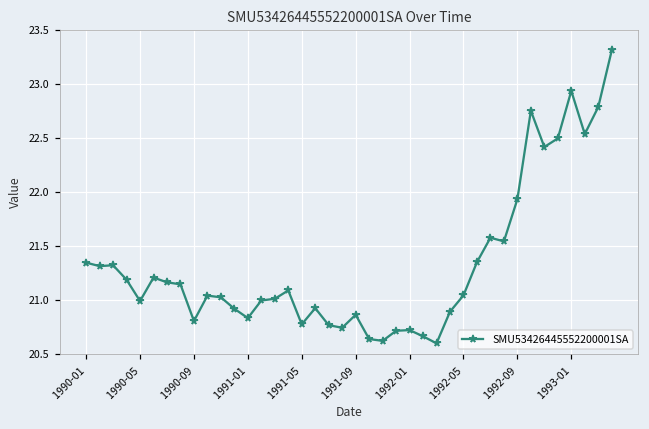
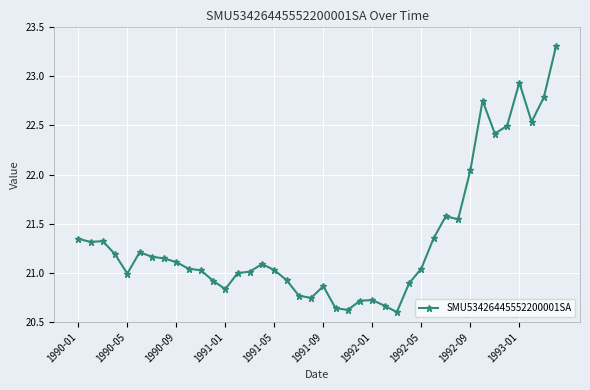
  {
    "1990-01": 21.3,
    "1990-05": 21.0,
-   "1990-09": 20.8,
+   "1990-09": 21.1,
    "1991-01": 20.8,
-   "1991-05": 20.8,
+   "1991-05": 21.0,
    "1991-09": 20.9,
    "1992-01": 20.7,
    "1992-05": 21.0,
-   "1992-09": 21.9,
+   "1992-09": 22.0,
    "1993-01": 22.9
  }
